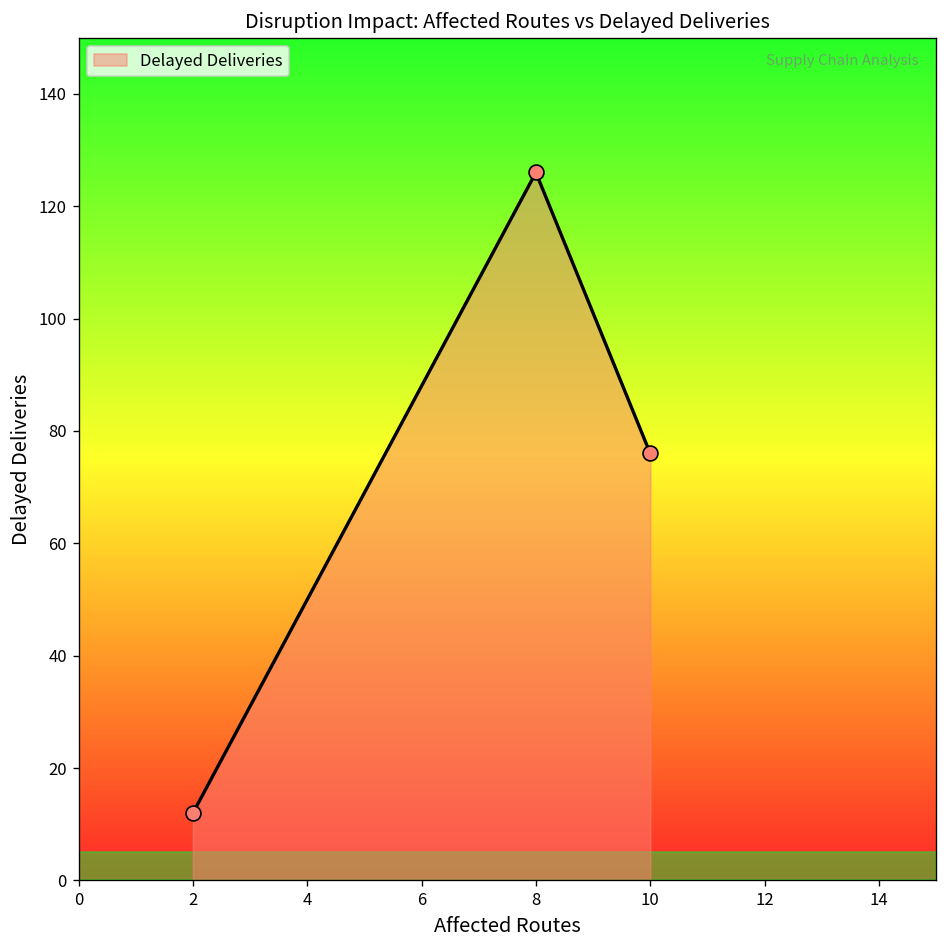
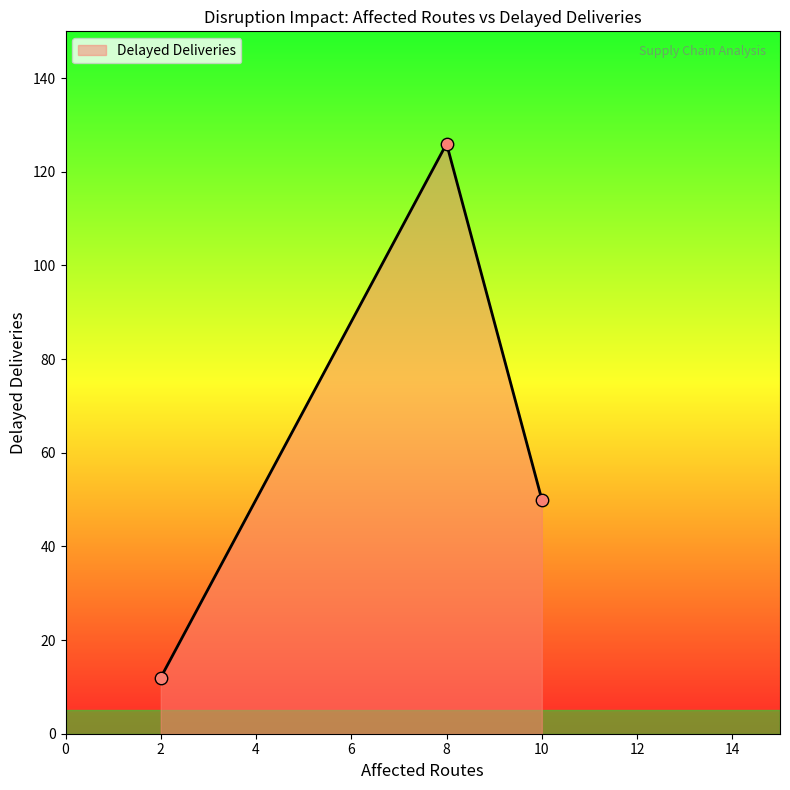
  {
    "2": 12,
    "8": 126,
-   "10": 76
+   "10": 50
  }
